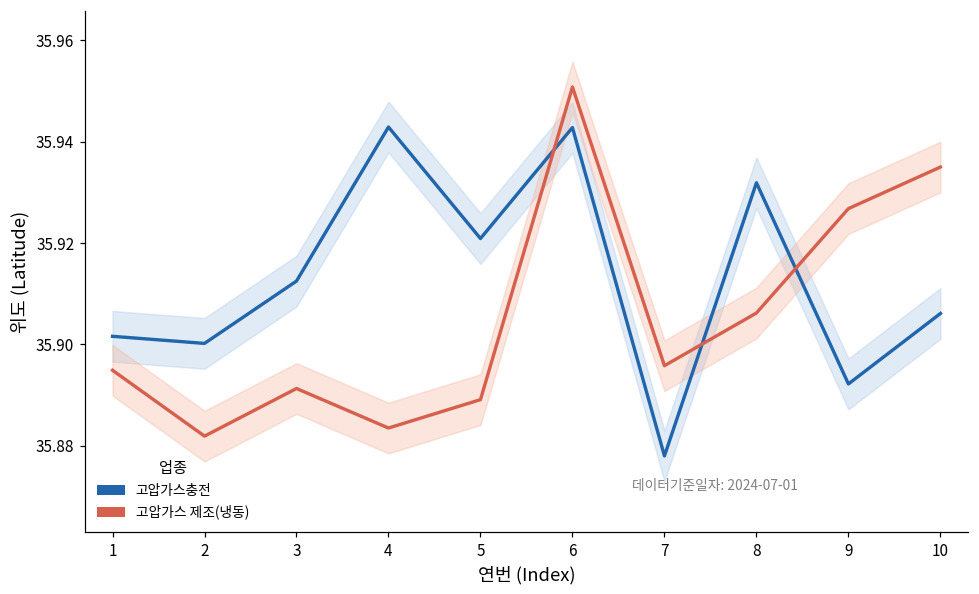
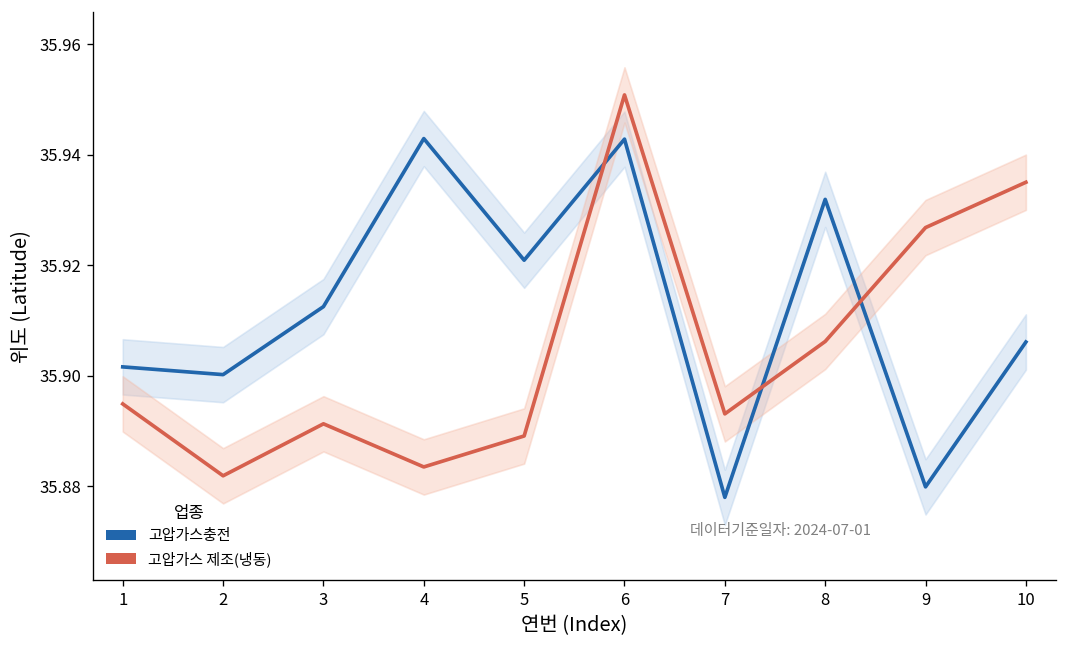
  {
    "고압가스충전": {
      "1": 35.902,
      "2": 35.900,
      "3": 35.913,
      "4": 35.943,
      "5": 35.921,
      "6": 35.943,
      "8": 35.932,
-     "9": 35.892,
+     "9": 35.880,
      "10": 35.906
    },
    "고압가스 제조(냉동)": {
      "1": 35.895,
      "2": 35.882,
      "3": 35.891,
      "4": 35.884,
      "5": 35.889,
      "6": 35.951,
-     "7": 35.896,
+     "7": 35.893,
      "8": 35.906,
      "9": 35.927,
      "10": 35.935
    }
  }
